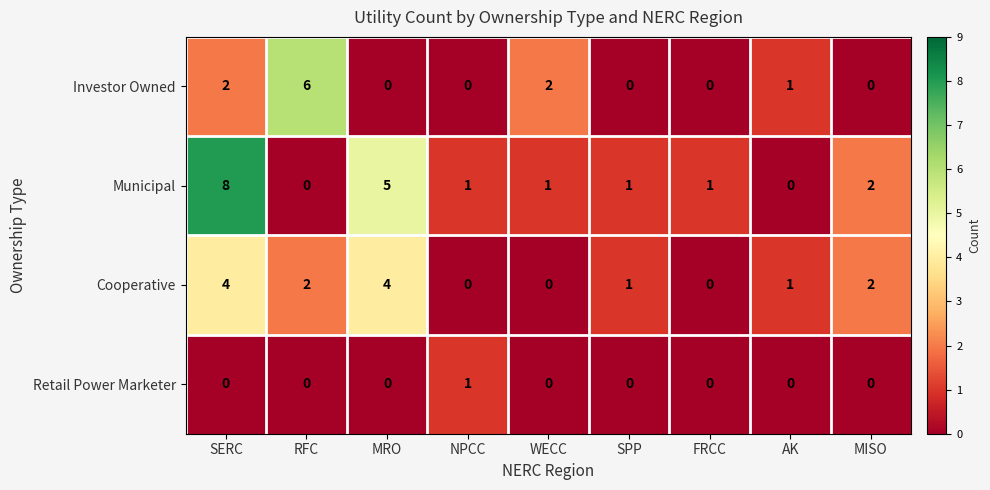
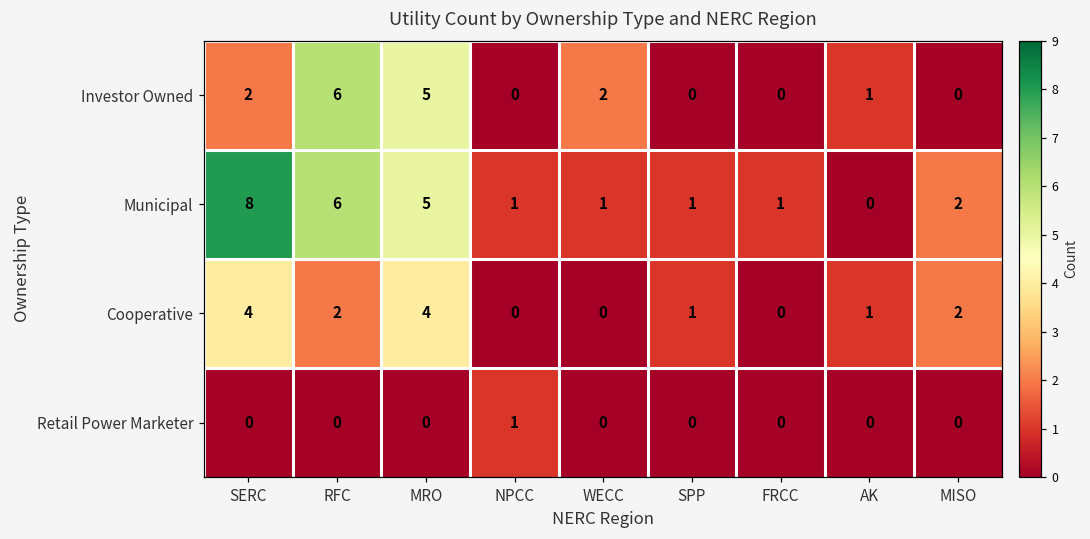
  {
    "Investor Owned": {
      "SERC": 2,
      "RFC": 6,
-     "MRO": 0,
+     "MRO": 5,
      "NPCC": 0,
      "WECC": 2,
      "SPP": 0,
      "FRCC": 0,
      "AK": 1,
      "MISO": 0
    },
    "Municipal": {
      "SERC": 8,
-     "RFC": 0,
+     "RFC": 6,
      "MRO": 5,
      "NPCC": 1,
      "WECC": 1,
      "SPP": 1,
      "FRCC": 1,
      "AK": 0,
      "MISO": 2
    },
    "Cooperative": {
      "SERC": 4,
      "RFC": 2,
      "MRO": 4,
      "NPCC": 0,
      "WECC": 0,
      "SPP": 1,
      "FRCC": 0,
      "AK": 1,
      "MISO": 2
    },
    "Retail Power Marketer": {
      "SERC": 0,
      "RFC": 0,
      "MRO": 0,
      "NPCC": 1,
      "WECC": 0,
      "SPP": 0,
      "FRCC": 0,
      "AK": 0,
      "MISO": 0
    }
  }
